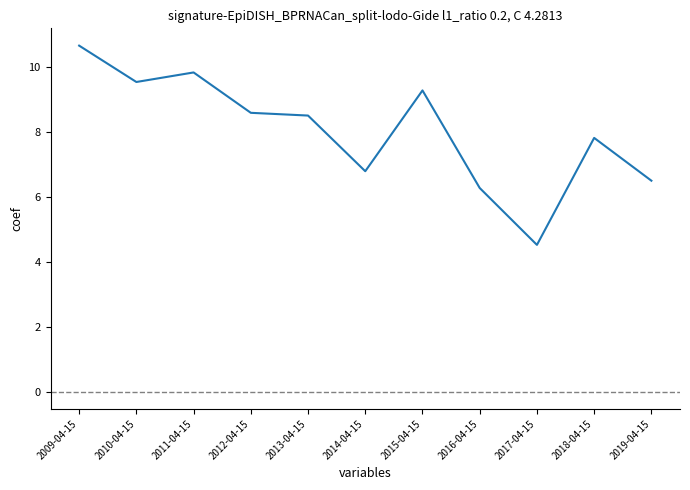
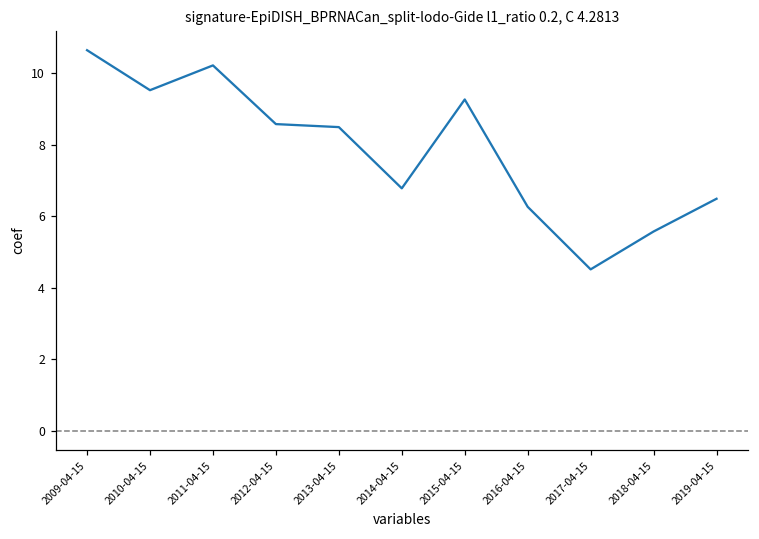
  {
    "2009-04-15": 10.6,
    "2010-04-15": 9.5,
-   "2011-04-15": 9.8,
+   "2011-04-15": 10.2,
    "2012-04-15": 8.6,
    "2013-04-15": 8.5,
    "2014-04-15": 6.8,
    "2015-04-15": 9.3,
    "2016-04-15": 6.3,
    "2017-04-15": 4.5,
-   "2018-04-15": 7.8,
+   "2018-04-15": 5.6,
    "2019-04-15": 6.5
  }
